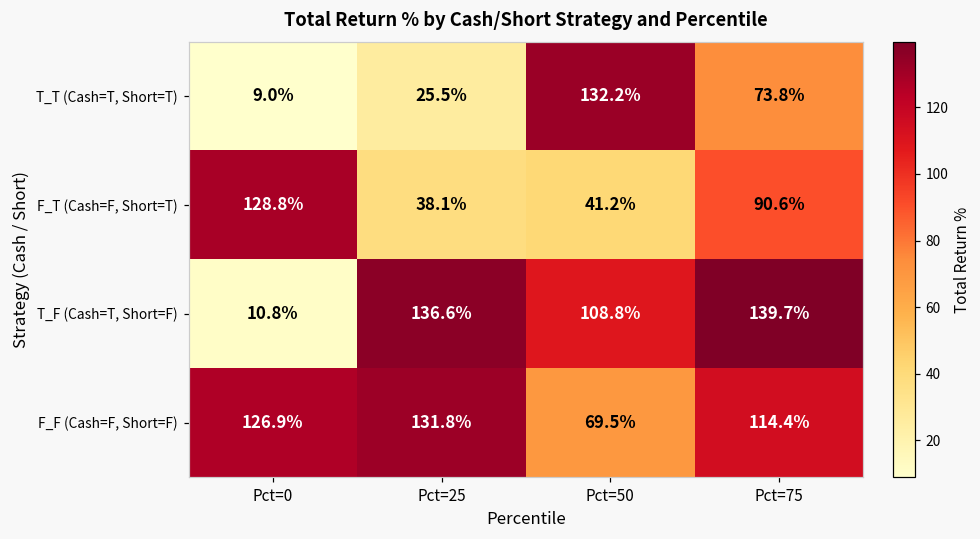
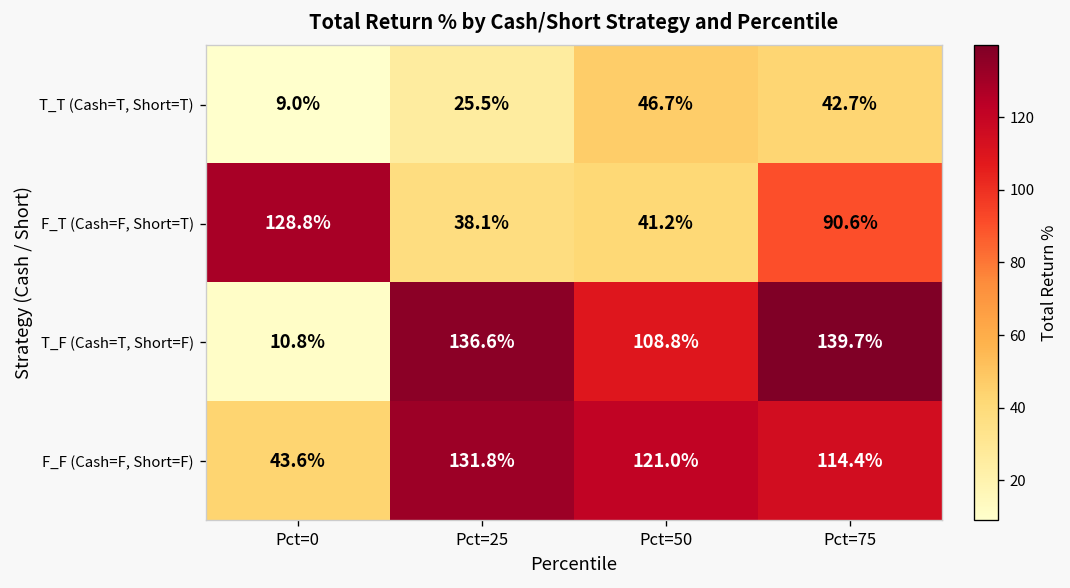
  {
    "T_T (Cash=T, Short=T)": {
      "Pct=0": "9.0%",
      "Pct=25": "25.5%",
-     "Pct=50": "132.2%",
-     "Pct=75": "73.8%"
+     "Pct=50": "46.7%",
+     "Pct=75": "42.7%"
    },
    "F_T (Cash=F, Short=T)": {
      "Pct=0": "128.8%",
      "Pct=25": "38.1%",
      "Pct=50": "41.2%",
      "Pct=75": "90.6%"
    },
    "T_F (Cash=T, Short=F)": {
      "Pct=0": "10.8%",
      "Pct=25": "136.6%",
      "Pct=50": "108.8%",
      "Pct=75": "139.7%"
    },
    "F_F (Cash=F, Short=F)": {
-     "Pct=0": "126.9%",
+     "Pct=0": "43.6%",
      "Pct=25": "131.8%",
-     "Pct=50": "69.5%",
+     "Pct=50": "121.0%",
      "Pct=75": "114.4%"
    }
  }
